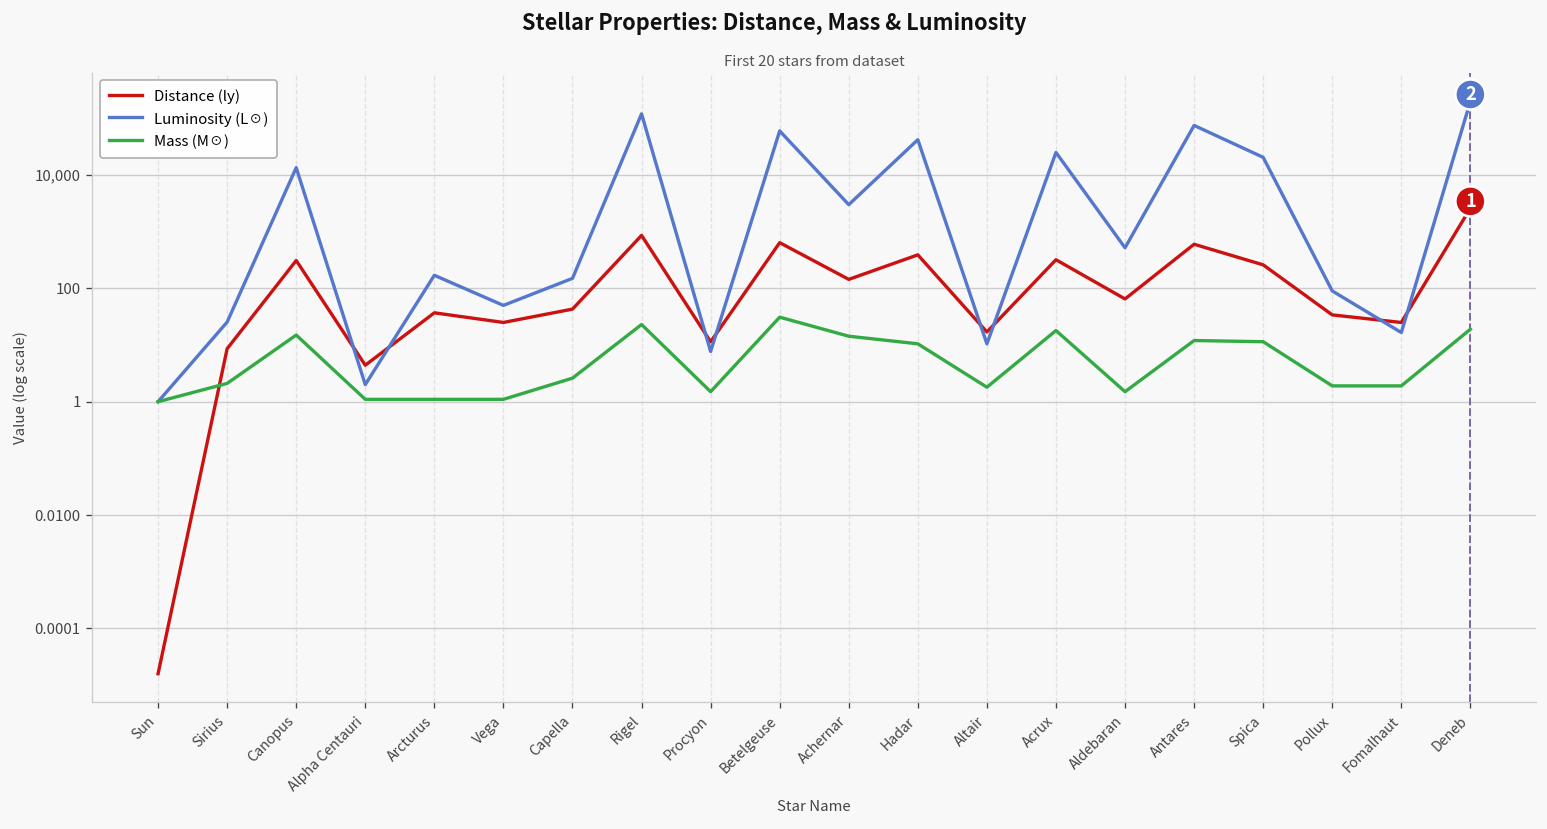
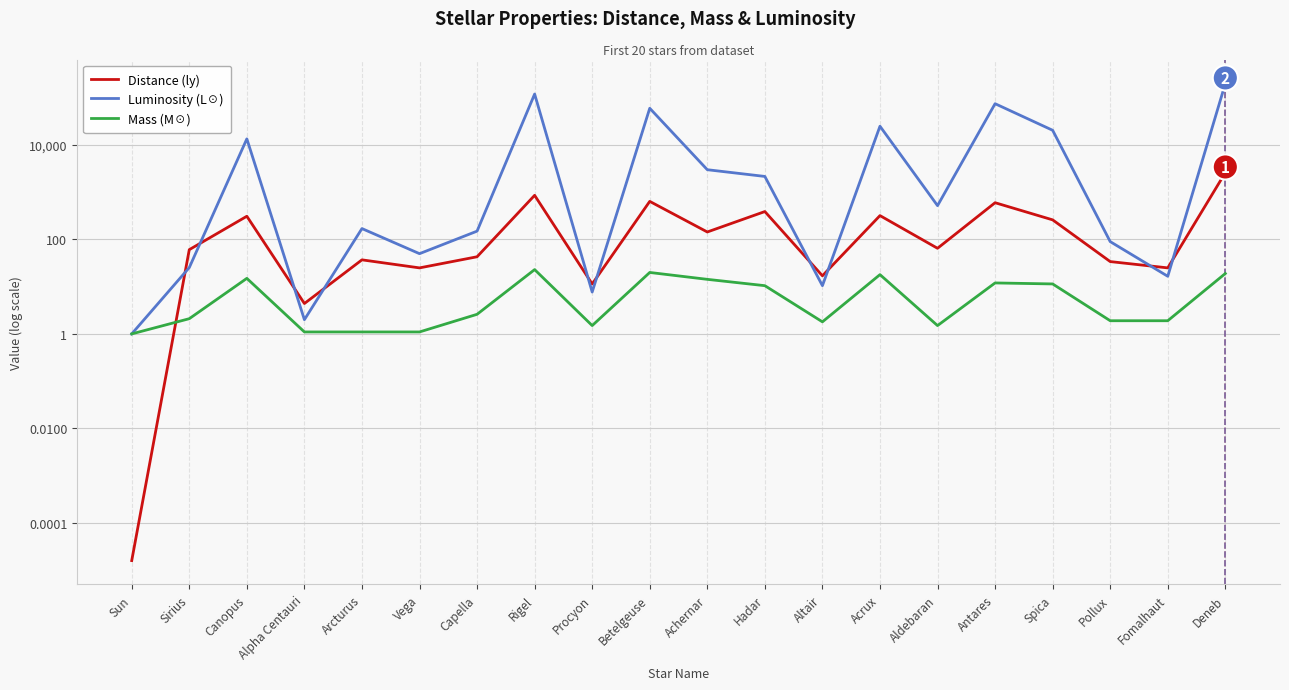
  {
    "Distance (ly)": {
      "Sun": "0.000016",
-     "Sirius": "9",
+     "Sirius": "60",
      "Canopus": "300",
      "Alpha Centauri": "4",
      "Arcturus": "40",
      "Vega": "30",
      "Capella": "40",
      "Rigel": "900",
      "Procyon": "11",
      "Betelgeuse": "600",
      "Achernar": "140",
      "Hadar": "400",
      "Altair": "17",
      "Acrux": "300",
      "Aldebaran": "70",
      "Antares": "600",
      "Spica": "300",
      "Pollux": "30",
      "Fomalhaut": "30"
    },
    "Luminosity (L☉)": {
      "Sirius": "30",
      "Canopus": "14,000",
      "Alpha Centauri": "2",
      "Arcturus": "170",
      "Vega": "50",
      "Capella": "150",
      "Rigel": "120,000",
      "Procyon": "8",
      "Betelgeuse": "60,000",
      "Achernar": "3,000",
-     "Hadar": "40,000",
+     "Hadar": "2,000",
      "Altair": "11",
      "Acrux": "30,000",
      "Aldebaran": "500",
      "Antares": "80,000",
      "Spica": "20,000",
      "Pollux": "90",
      "Fomalhaut": "17"
    },
    "Mass (M☉)": {
      "Sirius": "2",
      "Canopus": "15",
      "Alpha Centauri": "1",
      "Arcturus": "1",
      "Vega": "1",
      "Capella": "3",
      "Rigel": "20",
      "Procyon": "1.5",
-     "Betelgeuse": "30",
+     "Betelgeuse": "20",
      "Achernar": "14",
      "Hadar": "11",
      "Altair": "2",
      "Acrux": "18",
      "Aldebaran": "1.5",
      "Antares": "12",
      "Spica": "11",
      "Pollux": "2",
      "Fomalhaut": "2",
      "Deneb": "19"
    }
  }
